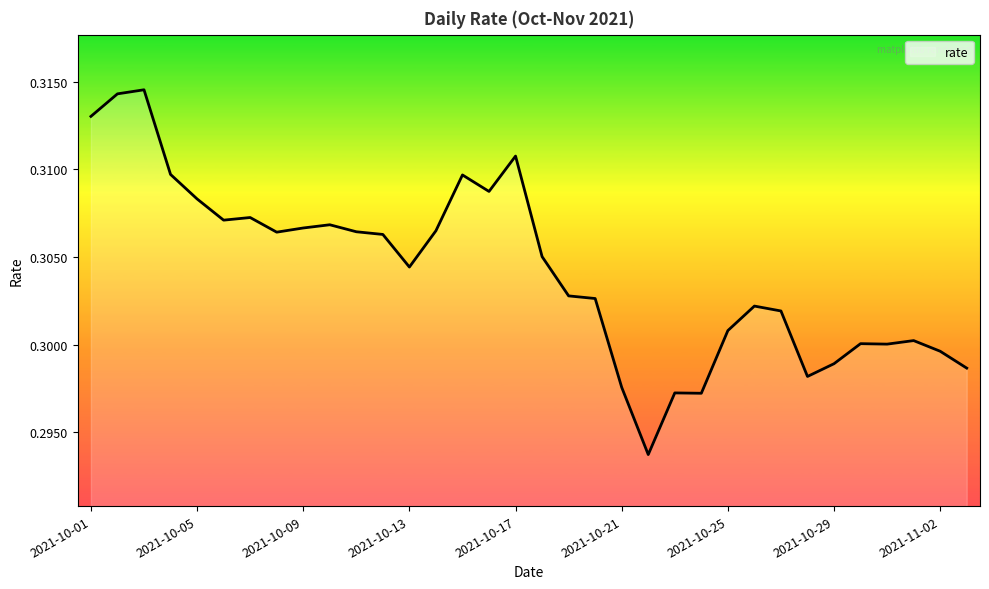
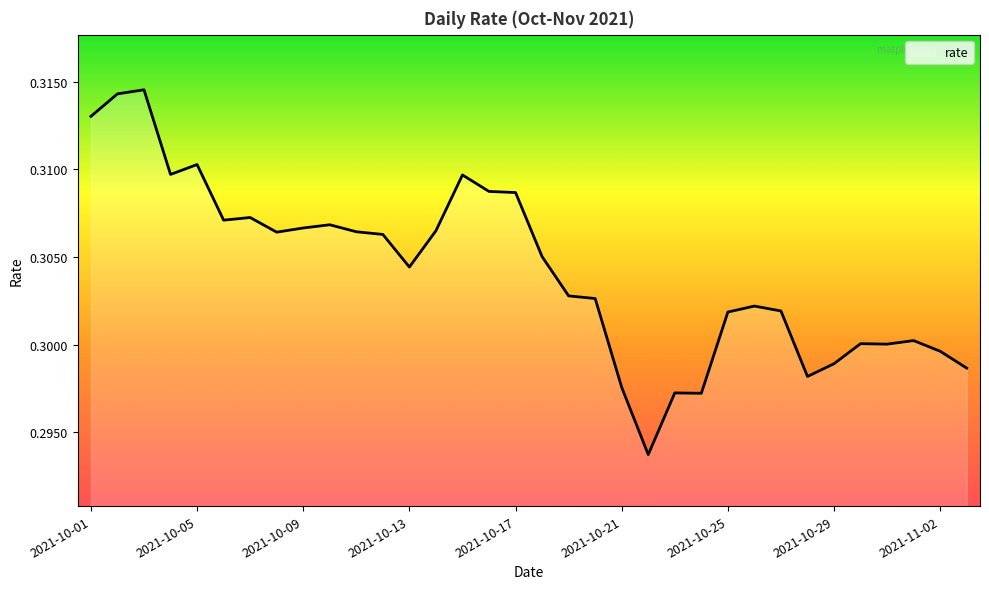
  {
    "2021-10-01": 0.3130,
-   "2021-10-05": 0.3083,
+   "2021-10-05": 0.3103,
    "2021-10-09": 0.3066,
    "2021-10-13": 0.3044,
-   "2021-10-17": 0.3108,
+   "2021-10-17": 0.3087,
    "2021-10-21": 0.2976,
-   "2021-10-25": 0.3008,
+   "2021-10-25": 0.3019,
    "2021-10-29": 0.2989,
    "2021-11-02": 0.2996
  }
